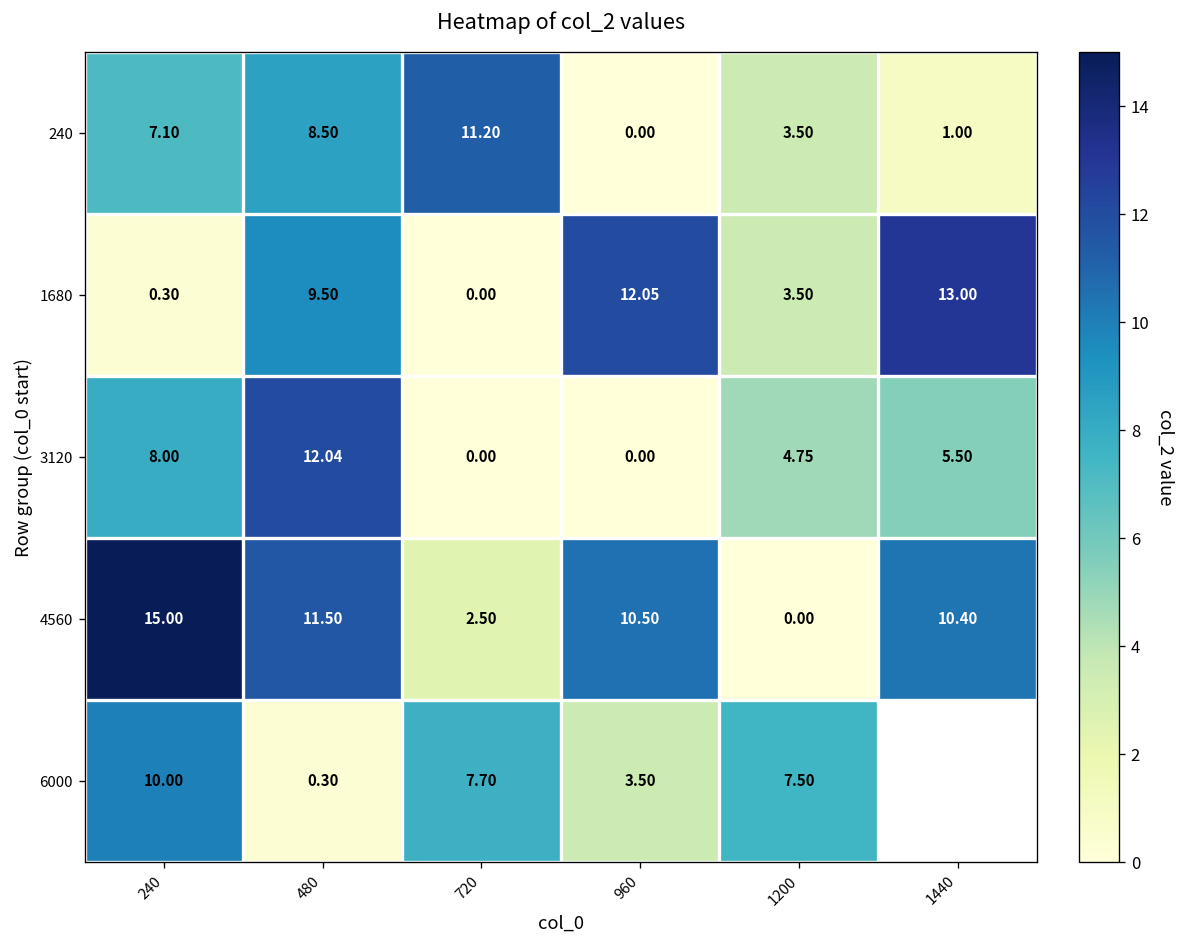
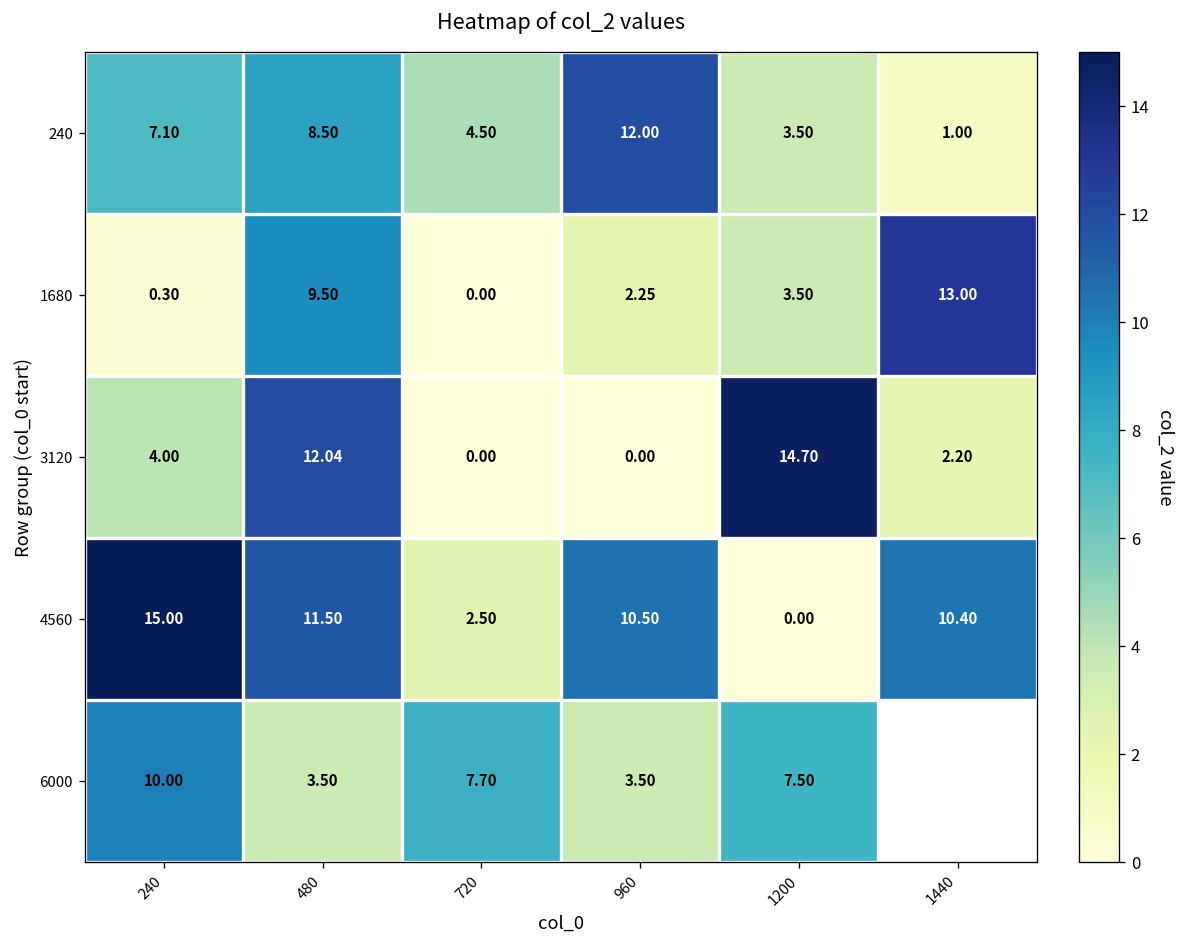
  {
    "240": {
      "240": 7.10,
      "480": 8.50,
-     "720": 11.20,
-     "960": 0.00,
+     "720": 4.50,
+     "960": 12.00,
      "1200": 3.50,
      "1440": 1.00
    },
    "1680": {
      "240": 0.30,
      "480": 9.50,
      "720": 0.00,
-     "960": 12.05,
+     "960": 2.25,
      "1200": 3.50,
      "1440": 13.00
    },
    "3120": {
-     "240": 8.00,
+     "240": 4.00,
      "480": 12.04,
      "720": 0.00,
      "960": 0.00,
-     "1200": 4.75,
-     "1440": 5.50
+     "1200": 14.70,
+     "1440": 2.20
    },
    "4560": {
      "240": 15.00,
      "480": 11.50,
      "720": 2.50,
      "960": 10.50,
      "1200": 0.00,
      "1440": 10.40
    },
    "6000": {
      "240": 10.00,
-     "480": 0.30,
+     "480": 3.50,
      "720": 7.70,
      "960": 3.50,
      "1200": 7.50
    }
  }
